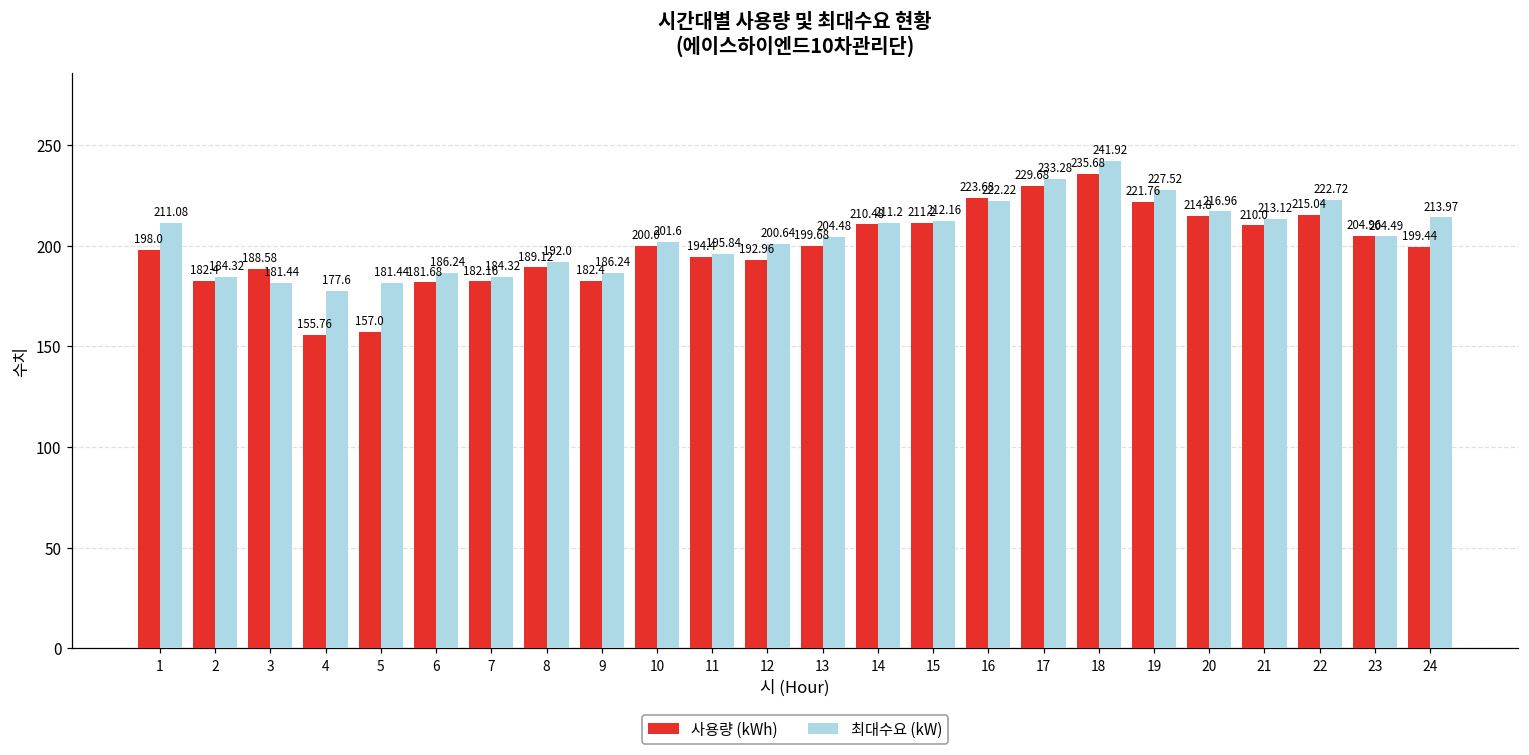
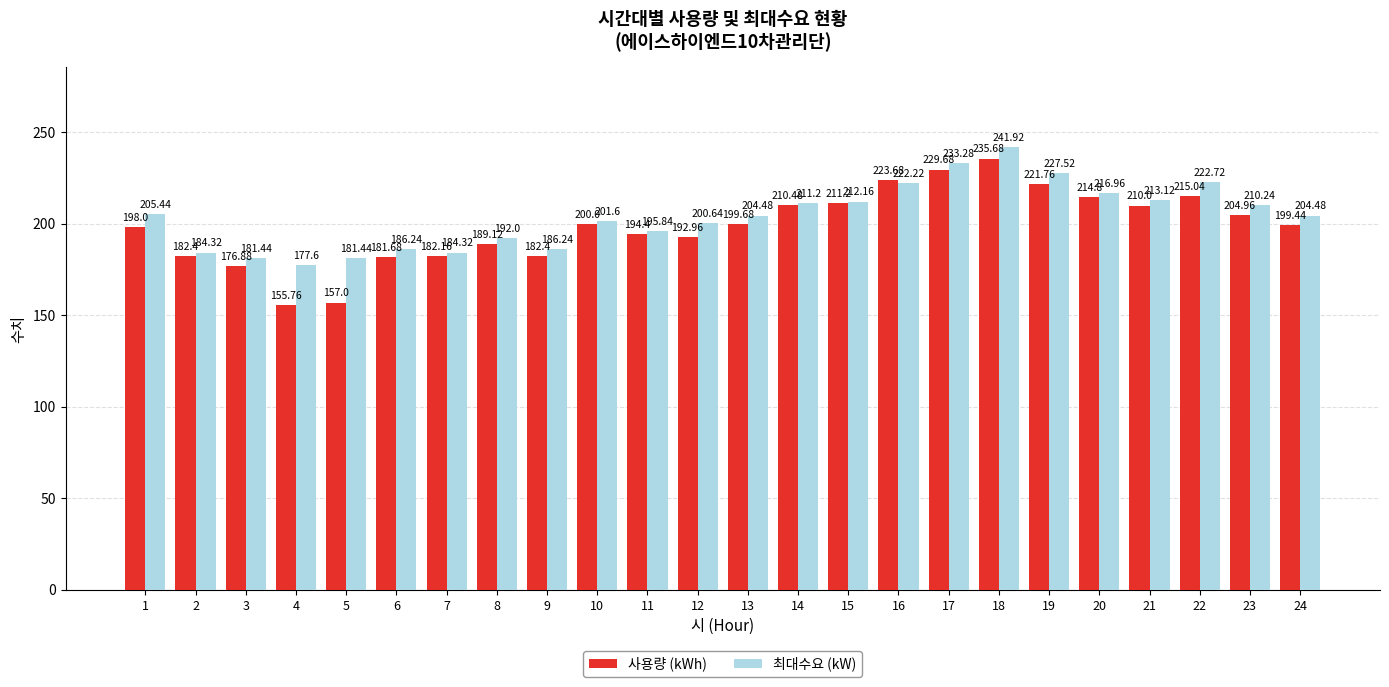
  {
    "사용량 (kWh)": {
      "1": 198.0,
-     "3": 188.58,
+     "3": 176.88,
      "4": 155.76,
      "5": 157.0,
      "6": 181.68,
      "8": 189.12,
      "9": 182.4,
      "12": 192.96,
      "13": 199.68,
      "17": 229.68,
      "18": 235.68,
      "19": 221.76,
      "21": 210.0,
      "22": 215.04,
      "23": 204.96,
      "24": 199.44
    },
    "최대수요 (kW)": {
-     "1": 211.08,
+     "1": 205.44,
      "3": 181.44,
      "4": 177.6,
      "5": 181.44,
      "6": 186.24,
      "9": 186.24,
      "12": 200.64,
      "13": 204.48,
      "17": 233.28,
      "18": 241.92,
      "19": 227.52,
      "21": 213.12,
      "22": 222.72,
-     "23": 204.49,
-     "24": 213.97
+     "23": 210.24,
+     "24": 204.48
    }
  }
